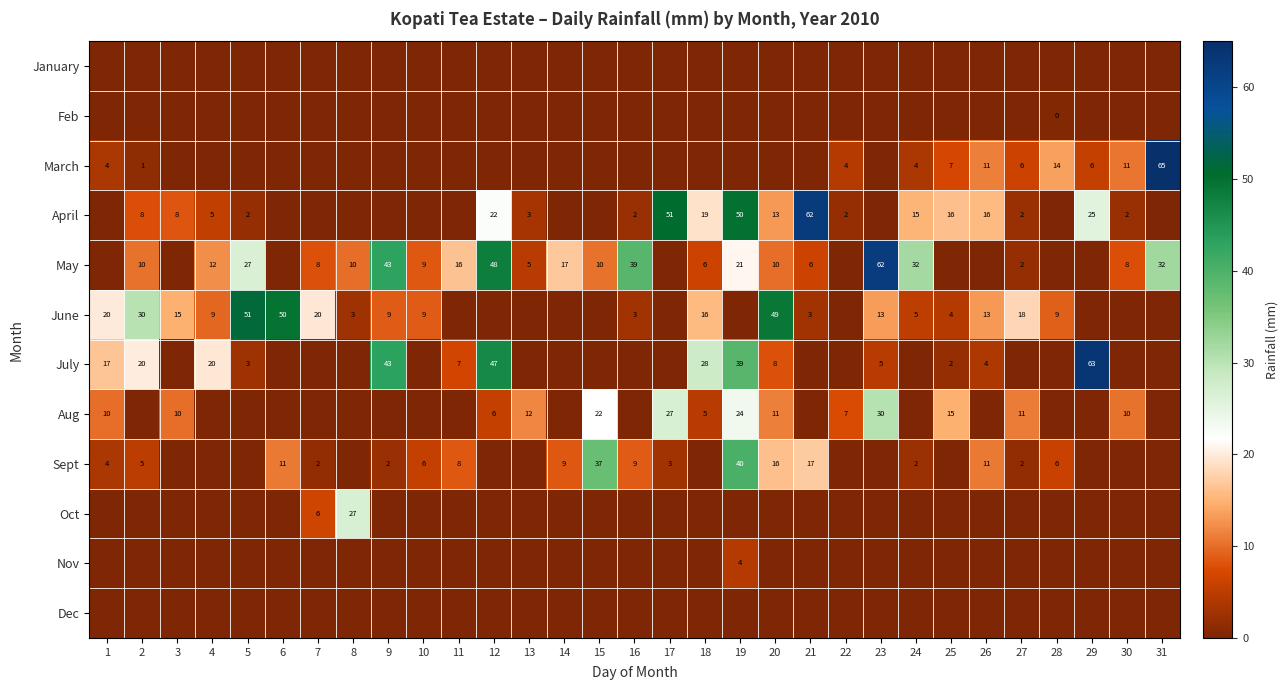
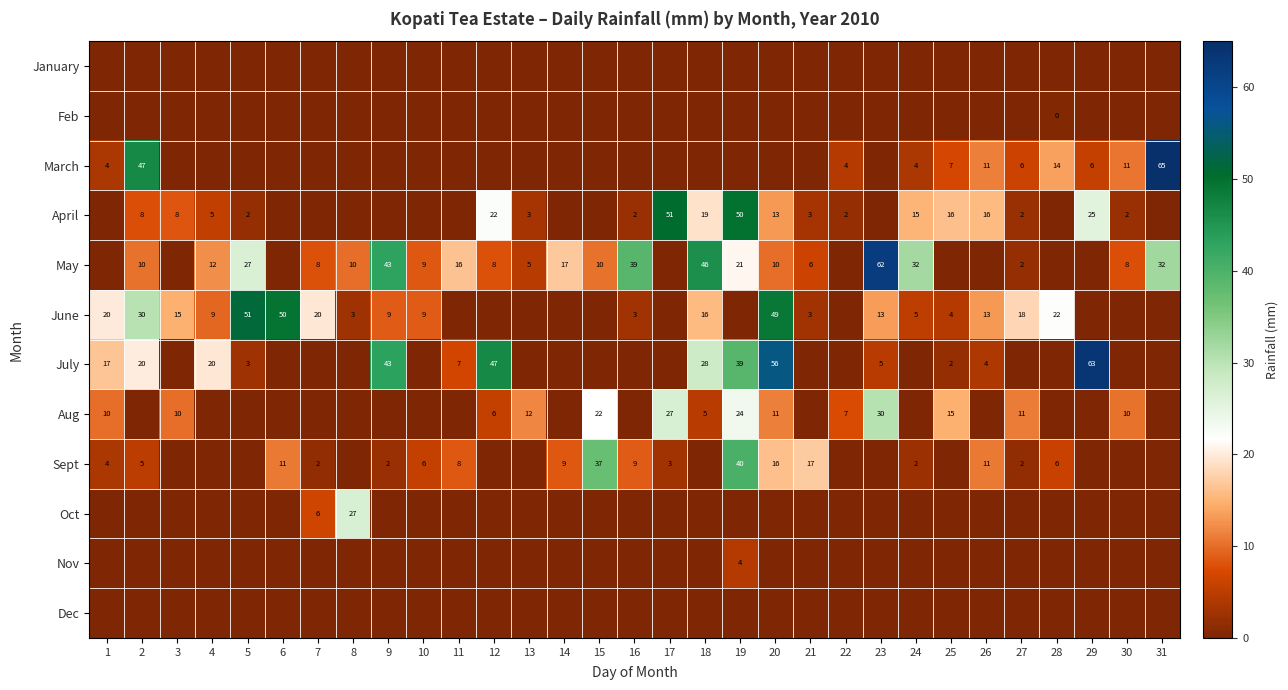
  {
    "Feb": {
      "28": 0
    },
    "March": {
      "1": 4,
-     "2": 1,
+     "2": 47,
      "22": 4,
      "24": 4,
      "25": 7,
      "26": 11,
      "27": 6,
      "28": 14,
      "29": 6,
      "30": 11,
      "31": 65
    },
    "April": {
      "2": 8,
      "3": 8,
      "4": 5,
      "5": 2,
      "12": 22,
      "13": 3,
      "16": 2,
      "17": 51,
      "18": 19,
      "19": 50,
      "20": 13,
-     "21": 62,
+     "21": 3,
      "22": 2,
      "24": 15,
      "25": 16,
      "26": 16,
      "27": 2,
      "29": 25,
      "30": 2
    },
    "May": {
      "2": 10,
      "4": 12,
      "5": 27,
      "7": 8,
      "8": 10,
      "9": 43,
      "10": 9,
      "11": 16,
-     "12": 48,
+     "12": 8,
      "13": 5,
      "14": 17,
      "15": 10,
      "16": 39,
-     "18": 6,
+     "18": 46,
      "19": 21,
      "20": 10,
      "21": 6,
      "23": 62,
      "24": 32,
      "27": 2,
      "30": 8,
      "31": 32
    },
    "June": {
      "1": 20,
      "2": 30,
      "3": 15,
      "4": 9,
      "5": 51,
      "6": 50,
      "7": 20,
      "8": 3,
      "9": 9,
      "10": 9,
      "16": 3,
      "18": 16,
      "20": 49,
      "21": 3,
      "23": 13,
      "24": 5,
      "25": 4,
      "26": 13,
      "27": 18,
-     "28": 9
+     "28": 22
    },
    "July": {
      "1": 17,
      "2": 20,
      "4": 20,
      "5": 3,
      "9": 43,
      "11": 7,
      "12": 47,
      "18": 28,
      "19": 39,
-     "20": 8,
+     "20": 56,
      "23": 5,
      "25": 2,
      "26": 4,
      "29": 63
    },
    "Aug": {
      "1": 10,
      "3": 10,
      "12": 6,
      "13": 12,
      "15": 22,
      "17": 27,
      "18": 5,
      "19": 24,
      "20": 11,
      "22": 7,
      "23": 30,
      "25": 15,
      "27": 11,
      "30": 10
    },
    "Sept": {
      "1": 4,
      "2": 5,
      "6": 11,
      "7": 2,
      "9": 2,
      "10": 6,
      "11": 8,
      "14": 9,
      "15": 37,
      "16": 9,
      "17": 3,
      "19": 40,
      "20": 16,
      "21": 17,
      "24": 2,
      "26": 11,
      "27": 2,
      "28": 6
    },
    "Oct": {
      "7": 6,
      "8": 27
    },
    "Nov": {
      "19": 4
    }
  }
